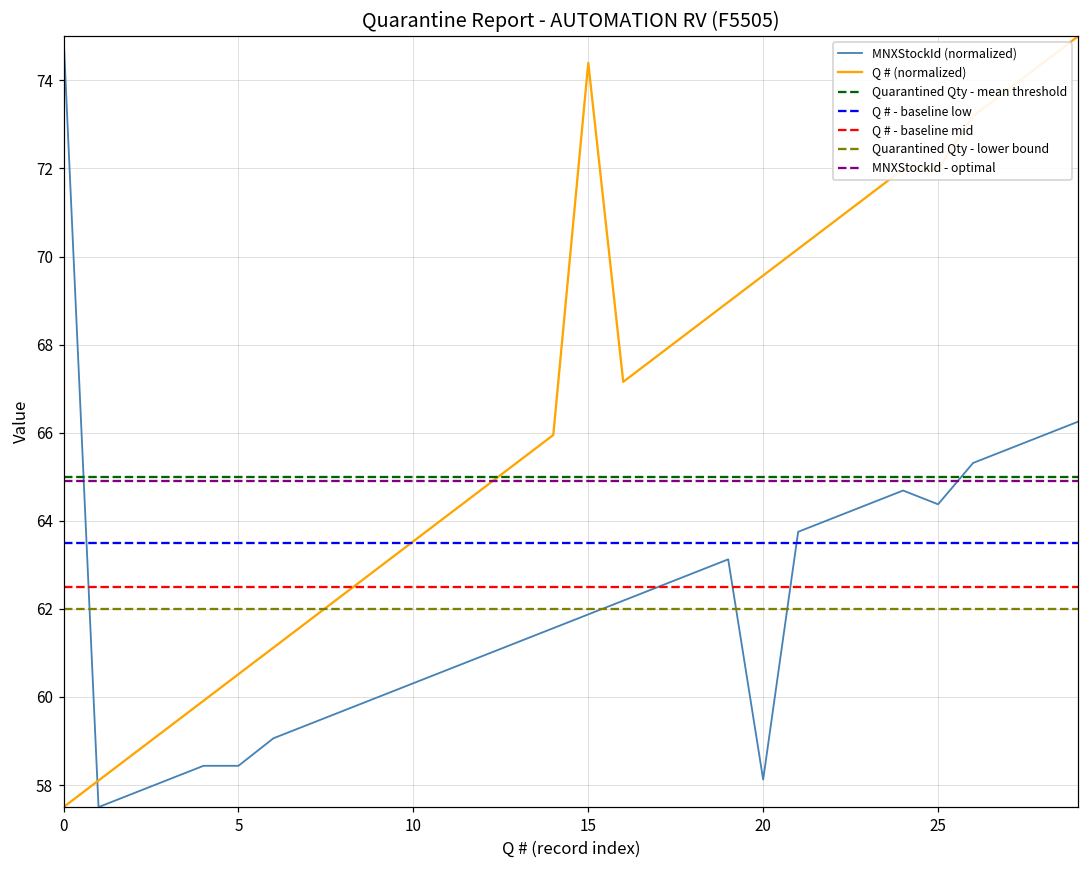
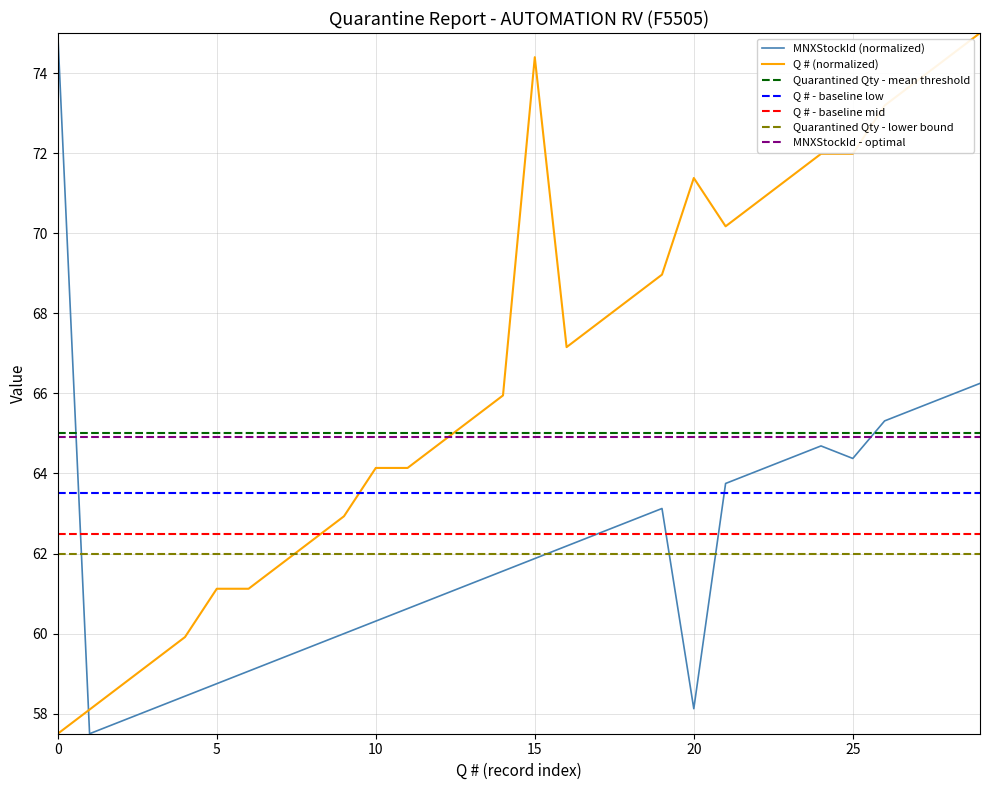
  {
    "MNXStockId (normalized)": {
      "0": 75.0,
-     "5": 58.4,
+     "5": 58.8,
      "10": 60.3,
      "15": 61.9,
      "20": 58.1,
      "25": 64.4
    },
    "Q # (normalized)": {
      "0": 57.5,
-     "5": 60.5,
-     "10": 63.5,
+     "5": 61.1,
+     "10": 64.1,
      "15": 74.4,
-     "20": 69.6,
+     "20": 71.4,
      "25": 72.0
    }
  }
